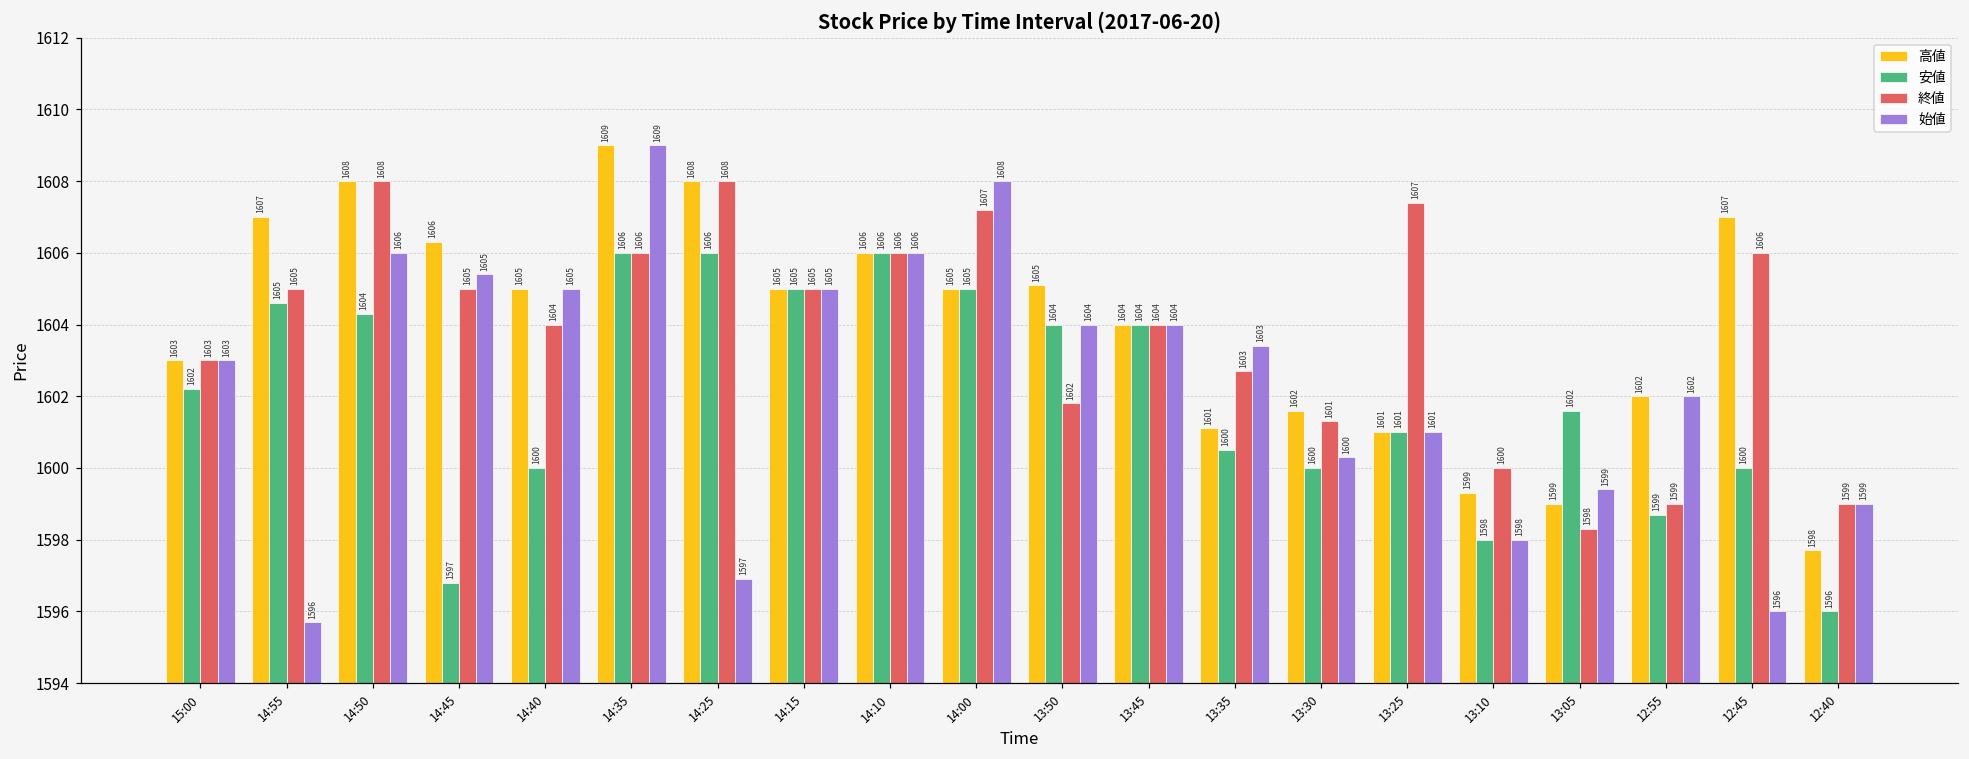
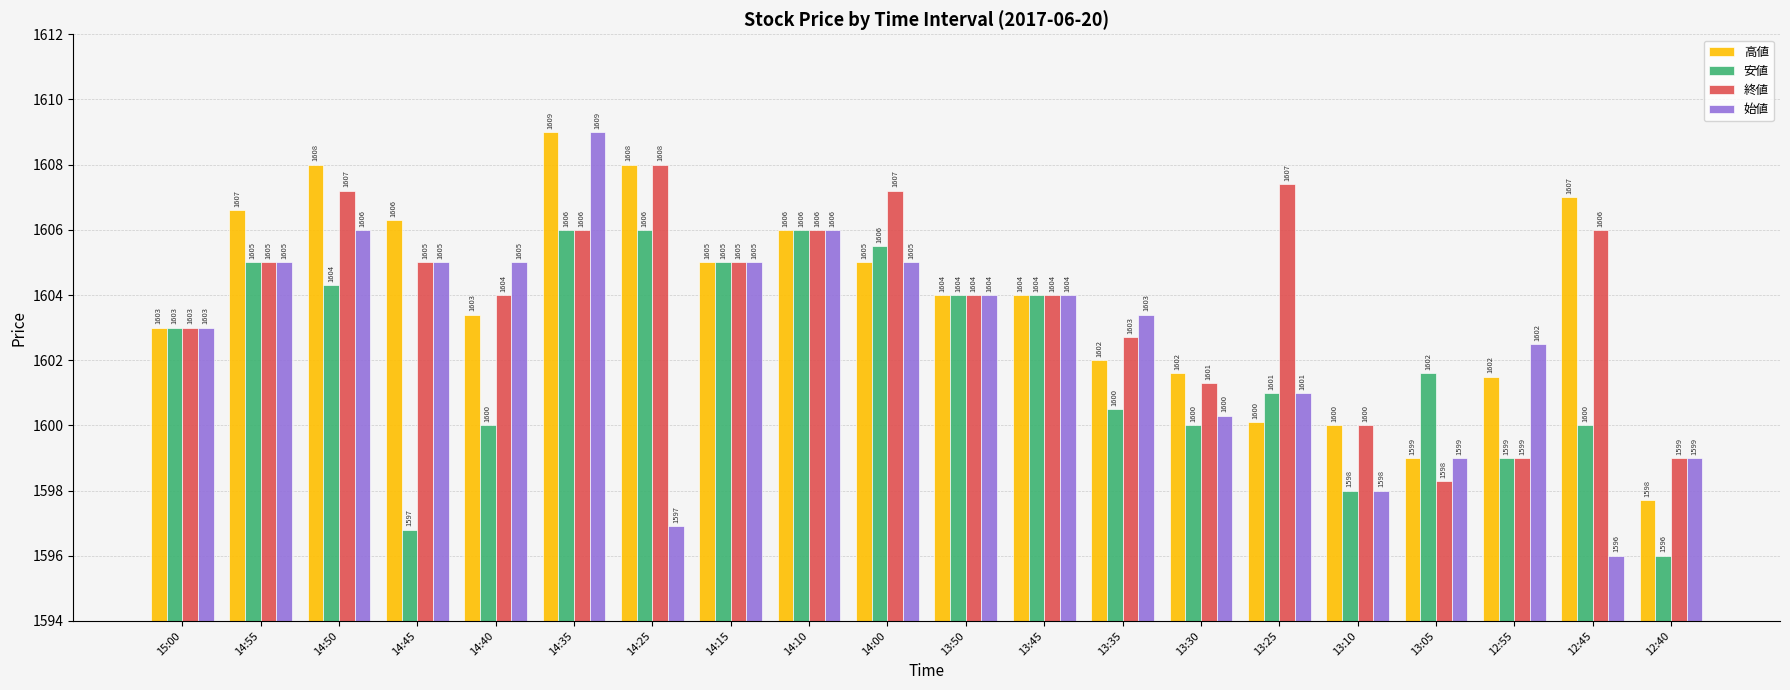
  {
    "高値": {
      "15:00": 1603,
-     "14:55": 1607.0,
+     "14:55": 1606.6,
      "14:50": 1608,
      "14:45": 1606,
-     "14:40": 1605,
+     "14:40": 1603,
      "14:35": 1609,
      "14:25": 1608,
      "14:15": 1605,
      "14:10": 1606,
      "14:00": 1605,
-     "13:50": 1605,
+     "13:50": 1604,
      "13:45": 1604,
-     "13:35": 1601,
+     "13:35": 1602,
      "13:30": 1602,
-     "13:25": 1601,
-     "13:10": 1599,
+     "13:25": 1600,
+     "13:10": 1600,
      "13:05": 1599,
-     "12:55": 1602.0,
+     "12:55": 1601.5,
      "12:45": 1607,
      "12:40": 1598
    },
    "安値": {
-     "15:00": 1602,
-     "14:55": 1604.6,
+     "15:00": 1603,
+     "14:55": 1605.0,
      "14:50": 1604,
      "14:45": 1597,
      "14:40": 1600,
      "14:35": 1606,
      "14:25": 1606,
      "14:15": 1605,
      "14:10": 1606,
-     "14:00": 1605,
+     "14:00": 1606,
      "13:50": 1604,
      "13:45": 1604,
      "13:35": 1600,
      "13:30": 1600,
      "13:25": 1601,
      "13:10": 1598,
      "13:05": 1602,
-     "12:55": 1598.7,
+     "12:55": 1599.0,
      "12:45": 1600,
      "12:40": 1596
    },
    "終値": {
      "15:00": 1603,
      "14:55": 1605,
-     "14:50": 1608,
+     "14:50": 1607,
      "14:45": 1605,
      "14:40": 1604,
      "14:35": 1606,
      "14:25": 1608,
      "14:15": 1605,
      "14:10": 1606,
      "14:00": 1607,
-     "13:50": 1602,
+     "13:50": 1604,
      "13:45": 1604,
      "13:35": 1603,
      "13:30": 1601,
      "13:25": 1607,
      "13:10": 1600,
      "13:05": 1598,
      "12:55": 1599,
      "12:45": 1606,
      "12:40": 1599
    },
    "始値": {
      "15:00": 1603,
-     "14:55": 1596,
+     "14:55": 1605,
      "14:50": 1606,
-     "14:45": 1605.4,
+     "14:45": 1605.0,
      "14:40": 1605,
      "14:35": 1609,
      "14:25": 1597,
      "14:15": 1605,
      "14:10": 1606,
-     "14:00": 1608,
+     "14:00": 1605,
      "13:50": 1604,
      "13:45": 1604,
      "13:35": 1603,
      "13:30": 1600,
      "13:25": 1601,
      "13:10": 1598,
-     "13:05": 1599.4,
-     "12:55": 1602.0,
+     "13:05": 1599.0,
+     "12:55": 1602.5,
      "12:45": 1596,
      "12:40": 1599
    }
  }
